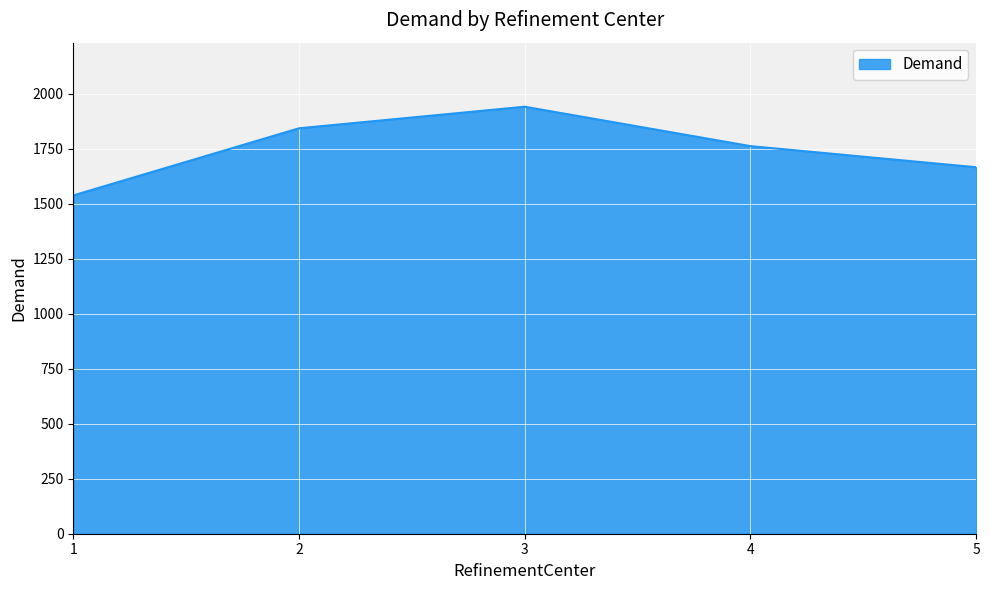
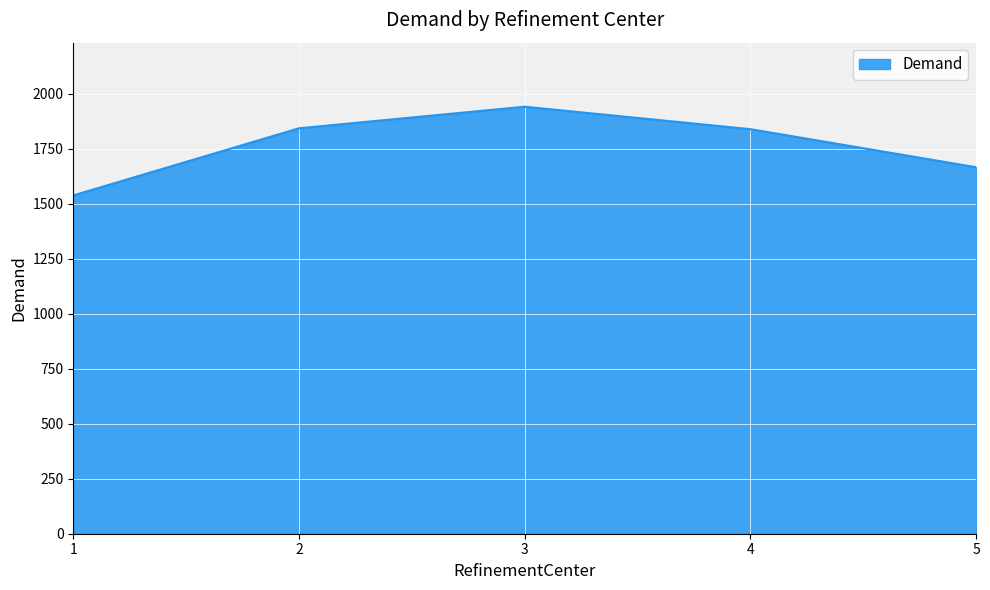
  {
    "1": 1540,
    "2": 1840,
    "3": 1940,
-   "4": 1760,
+   "4": 1840,
    "5": 1670
  }
